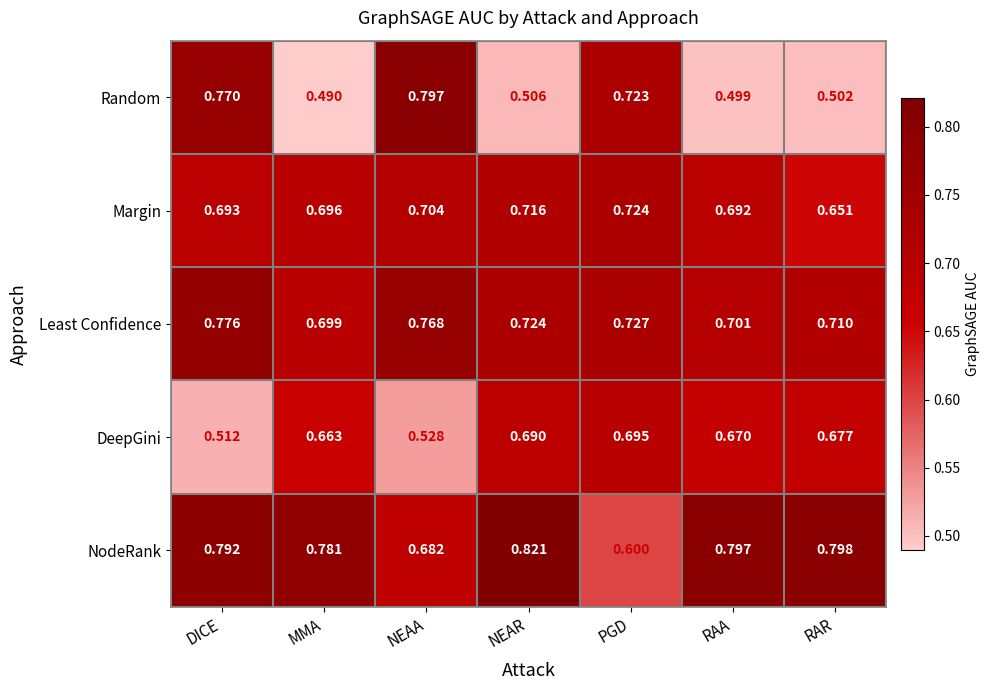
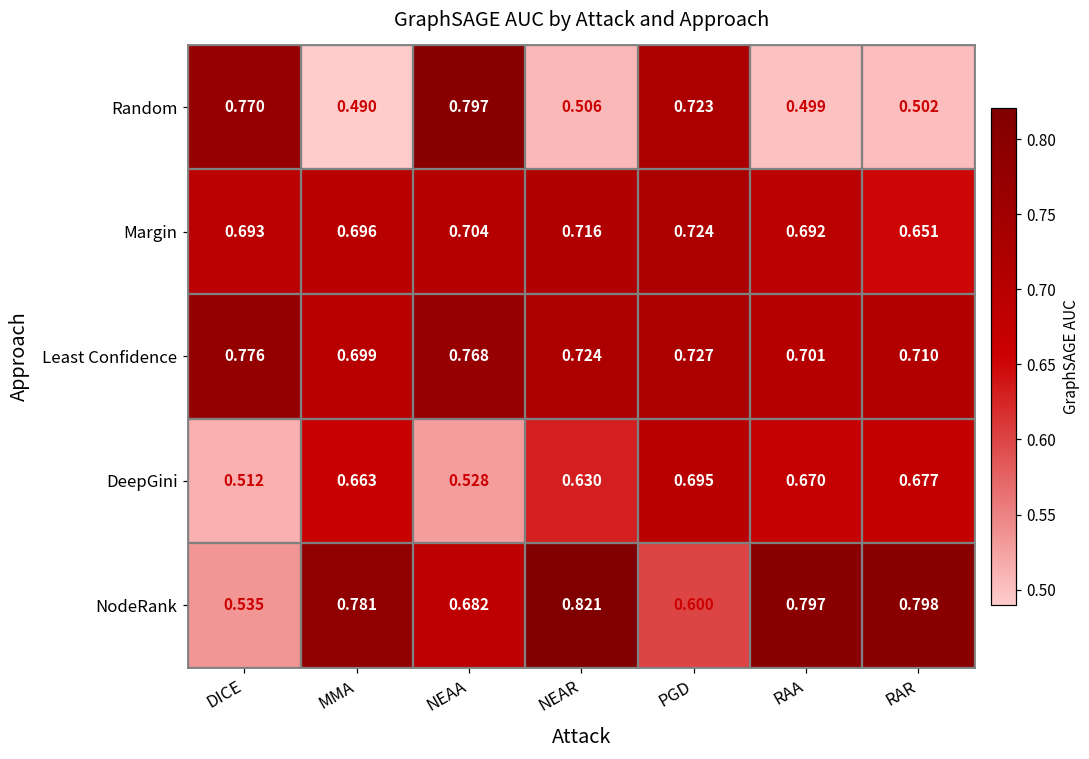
  {
    "Random": {
      "DICE": 0.770,
      "MMA": 0.490,
      "NEAA": 0.797,
      "NEAR": 0.506,
      "PGD": 0.723,
      "RAA": 0.499,
      "RAR": 0.502
    },
    "Margin": {
      "DICE": 0.693,
      "MMA": 0.696,
      "NEAA": 0.704,
      "NEAR": 0.716,
      "PGD": 0.724,
      "RAA": 0.692,
      "RAR": 0.651
    },
    "Least Confidence": {
      "DICE": 0.776,
      "MMA": 0.699,
      "NEAA": 0.768,
      "NEAR": 0.724,
      "PGD": 0.727,
      "RAA": 0.701,
      "RAR": 0.710
    },
    "DeepGini": {
      "DICE": 0.512,
      "MMA": 0.663,
      "NEAA": 0.528,
-     "NEAR": 0.690,
+     "NEAR": 0.630,
      "PGD": 0.695,
      "RAA": 0.670,
      "RAR": 0.677
    },
    "NodeRank": {
-     "DICE": 0.792,
+     "DICE": 0.535,
      "MMA": 0.781,
      "NEAA": 0.682,
      "NEAR": 0.821,
      "PGD": 0.600,
      "RAA": 0.797,
      "RAR": 0.798
    }
  }
